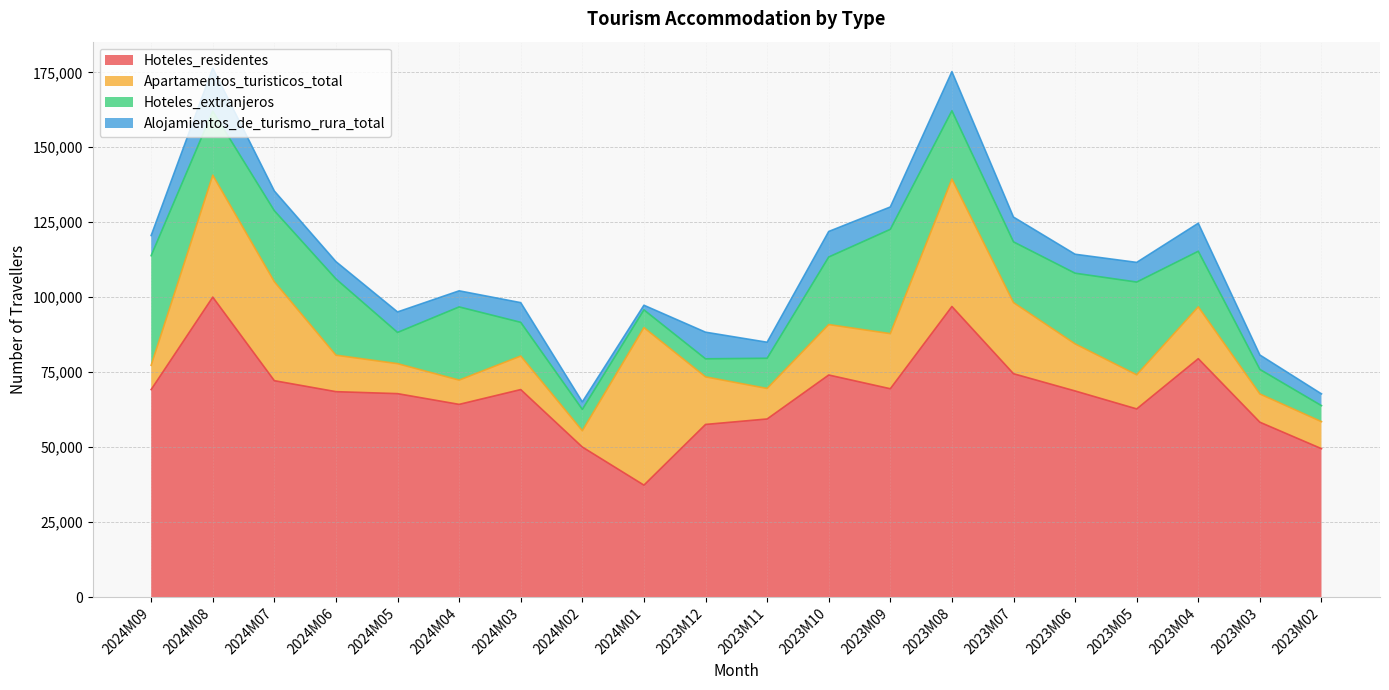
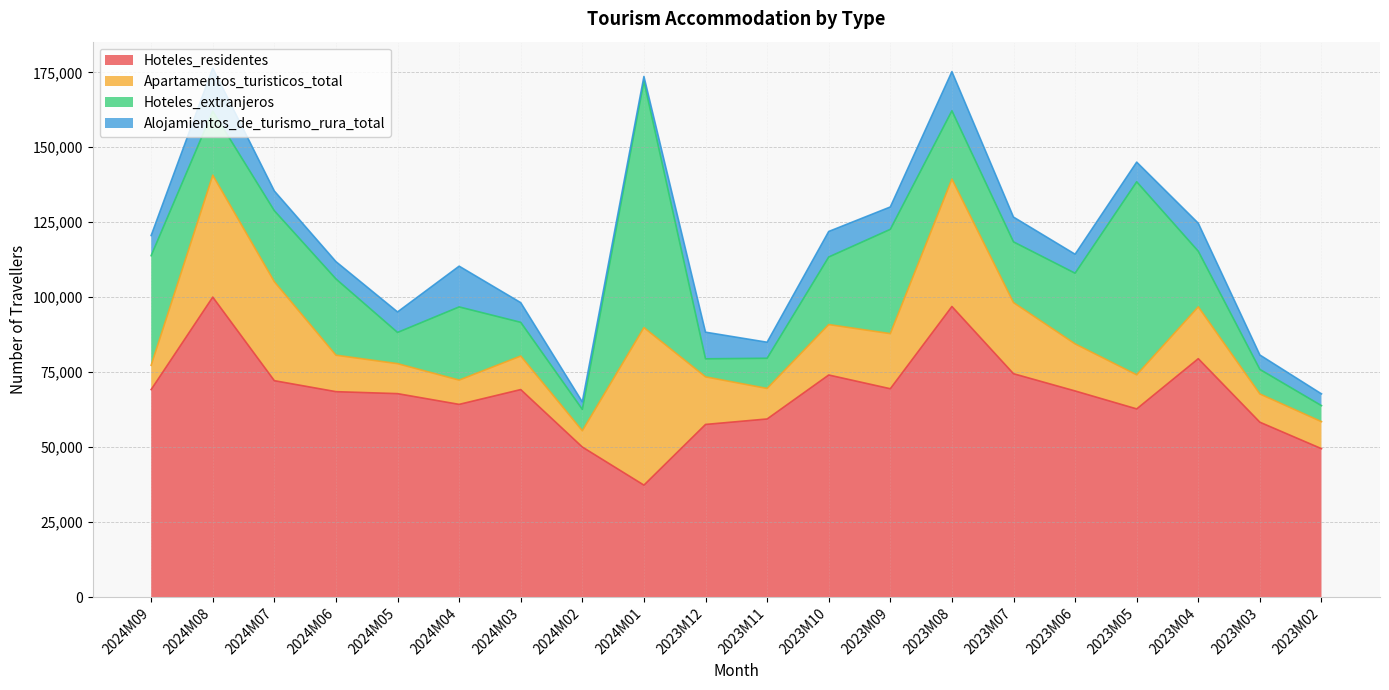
  {
    "Hoteles_residentes": {
      "2024M09": "69,000",
      "2024M08": "100,000",
      "2024M07": "72,000",
      "2024M06": "69,000",
      "2024M05": "68,000",
      "2024M04": "64,000",
      "2024M03": "69,000",
      "2024M02": "50,000",
      "2024M01": "37,000",
      "2023M12": "58,000",
      "2023M11": "59,000",
      "2023M10": "74,000",
      "2023M09": "69,000",
      "2023M08": "97,000",
      "2023M07": "74,000",
      "2023M06": "69,000",
      "2023M05": "63,000",
      "2023M04": "80,000",
      "2023M03": "58,000",
      "2023M02": "49,000"
    },
    "Apartamentos_turisticos_total": {
      "2024M09": "8,000",
      "2024M08": "41,000",
      "2024M07": "33,000",
      "2024M06": "12,000",
      "2024M05": "10,000",
      "2024M04": "8,000",
      "2024M03": "11,000",
      "2024M02": "5,000",
      "2024M01": "53,000",
      "2023M12": "16,000",
      "2023M11": "10,000",
      "2023M10": "17,000",
      "2023M09": "18,000",
      "2023M08": "42,000",
      "2023M07": "24,000",
      "2023M06": "16,000",
      "2023M05": "11,000",
      "2023M04": "17,000",
      "2023M03": "9,000",
      "2023M02": "9,000"
    },
    "Hoteles_extranjeros": {
      "2024M09": "37,000",
      "2024M07": "24,000",
      "2024M06": "25,000",
      "2024M05": "10,000",
      "2024M04": "24,000",
      "2024M03": "11,000",
      "2024M02": "7,000",
-     "2024M01": "6,000",
+     "2024M01": "82,000",
      "2023M12": "6,000",
      "2023M11": "10,000",
      "2023M10": "23,000",
      "2023M09": "35,000",
      "2023M08": "23,000",
      "2023M07": "20,000",
      "2023M06": "24,000",
-     "2023M05": "31,000",
+     "2023M05": "64,000",
      "2023M04": "19,000",
      "2023M03": "8,000",
      "2023M02": "5,000"
    },
    "Alojamientos_de_turismo_rura_total": {
      "2024M09": "7,000",
      "2024M07": "7,000",
      "2024M06": "6,000",
      "2024M05": "7,000",
-     "2024M04": "5,000",
+     "2024M04": "14,000",
      "2024M03": "7,000",
      "2024M02": "2,000",
      "2024M01": "2,000",
      "2023M12": "9,000",
      "2023M11": "5,000",
      "2023M10": "9,000",
      "2023M09": "7,000",
      "2023M08": "13,000",
      "2023M07": "8,000",
      "2023M06": "6,000",
      "2023M05": "7,000",
      "2023M04": "9,000",
      "2023M03": "5,000",
      "2023M02": "4,000"
    }
  }
